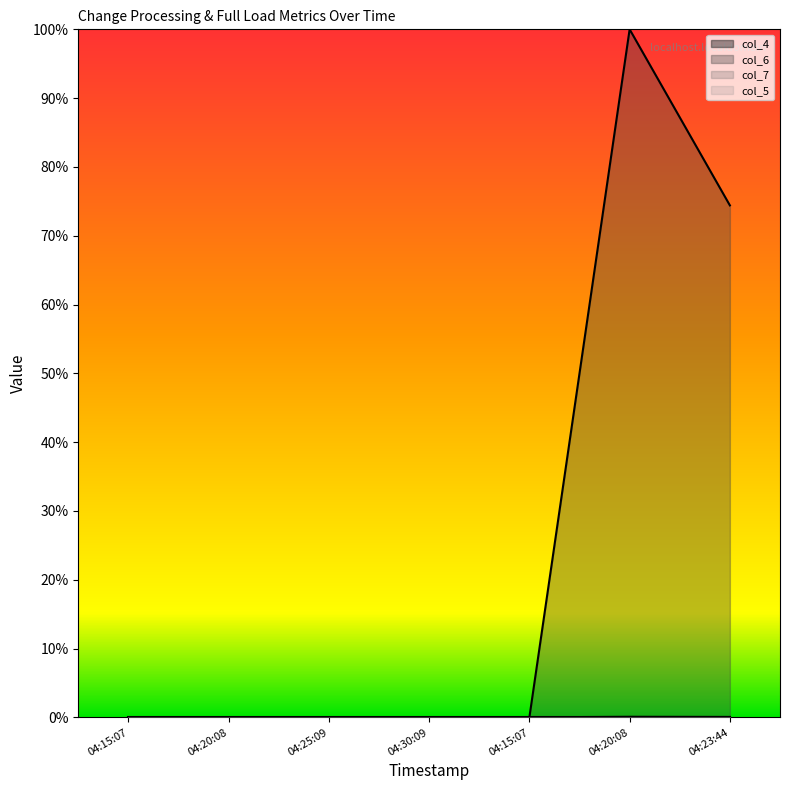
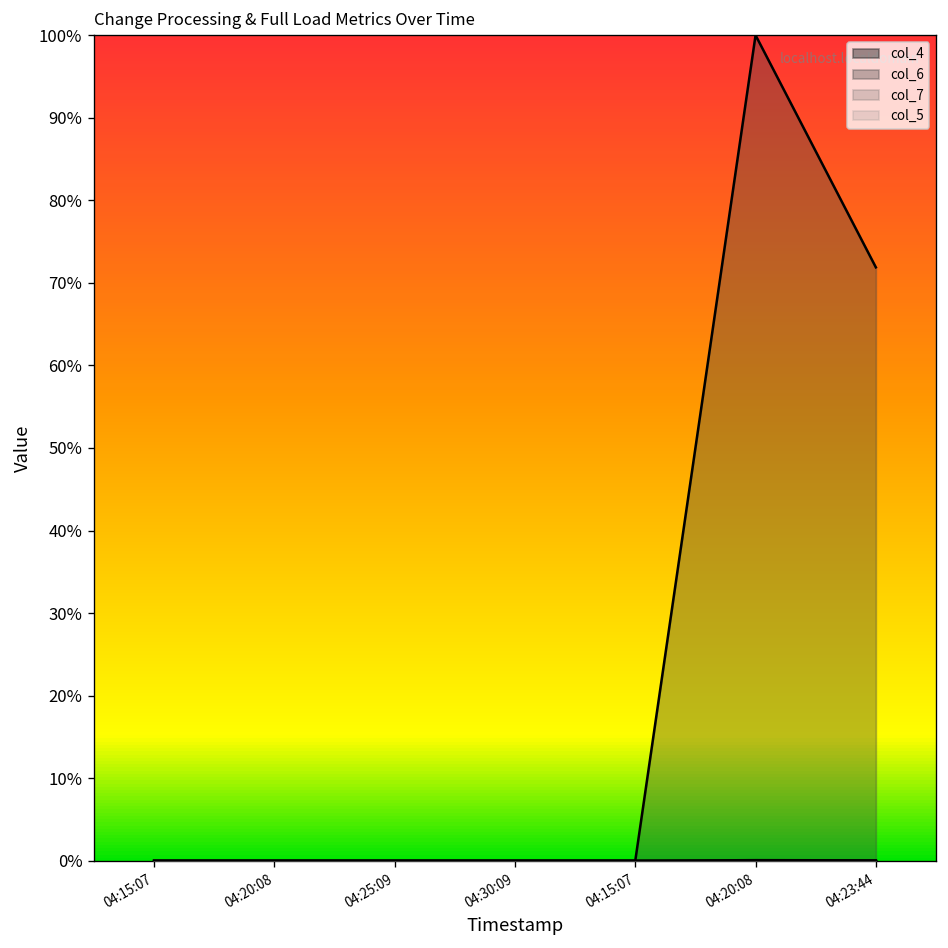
  {
    "col_6": {
-     "04:23:44": "74%"
+     "04:23:44": "72%"
    },
    "col_5": {
      "04:23:44": "0%"
    }
  }
